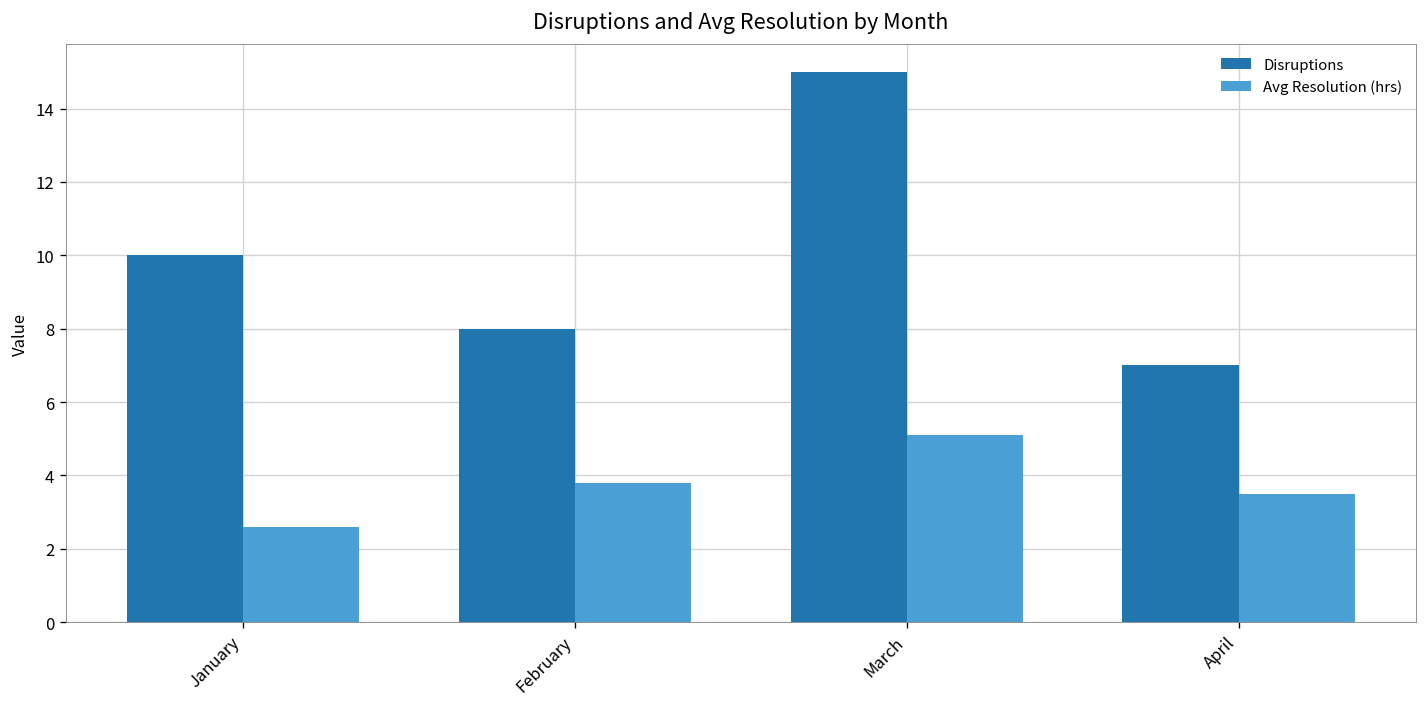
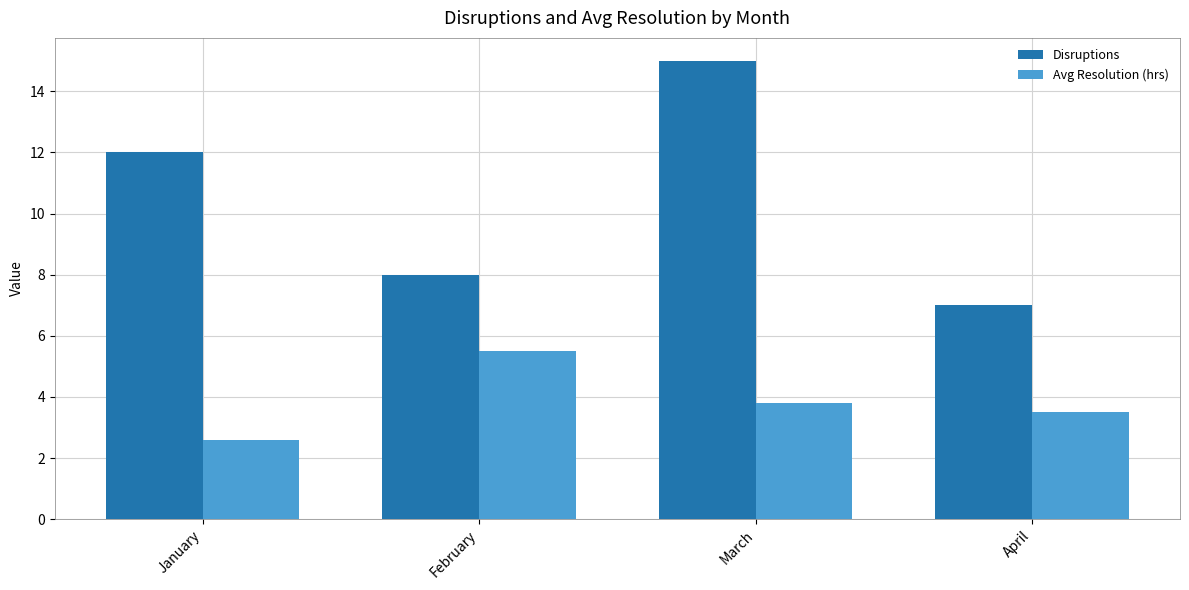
  {
    "Disruptions": {
-     "January": 10,
+     "January": 12,
      "February": 8,
      "March": 15,
      "April": 7
    },
    "Avg Resolution (hrs)": {
      "January": 2.6,
-     "February": 3.8,
-     "March": 5.1,
+     "February": 5.5,
+     "March": 3.8,
      "April": 3.5
    }
  }
